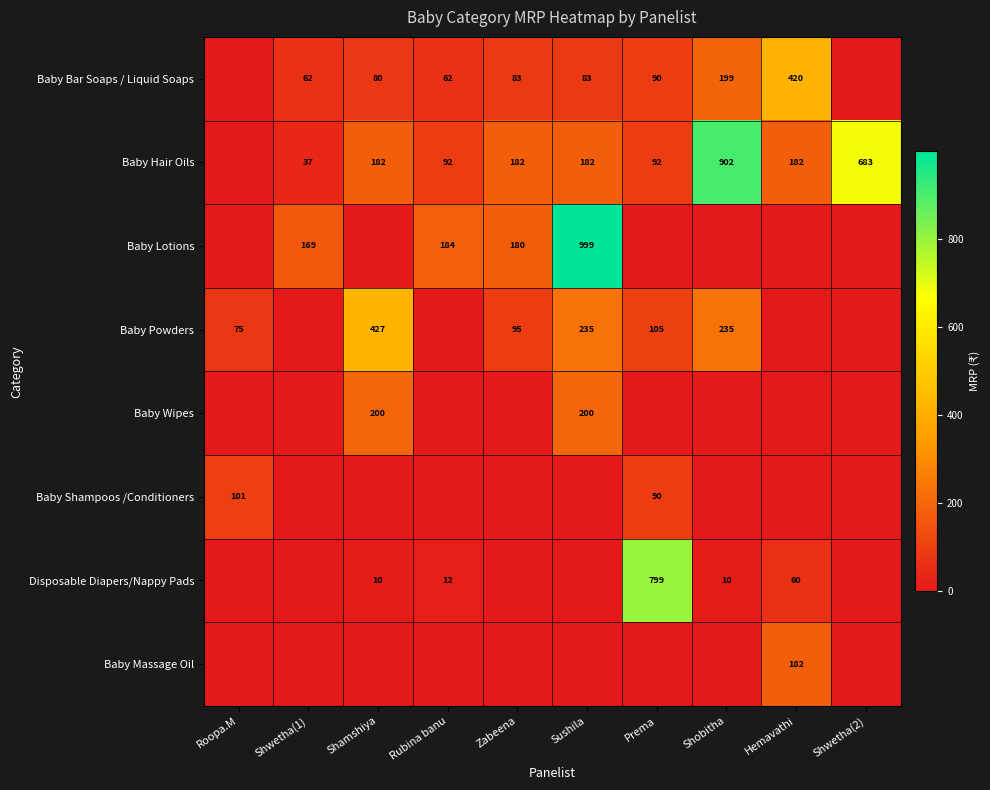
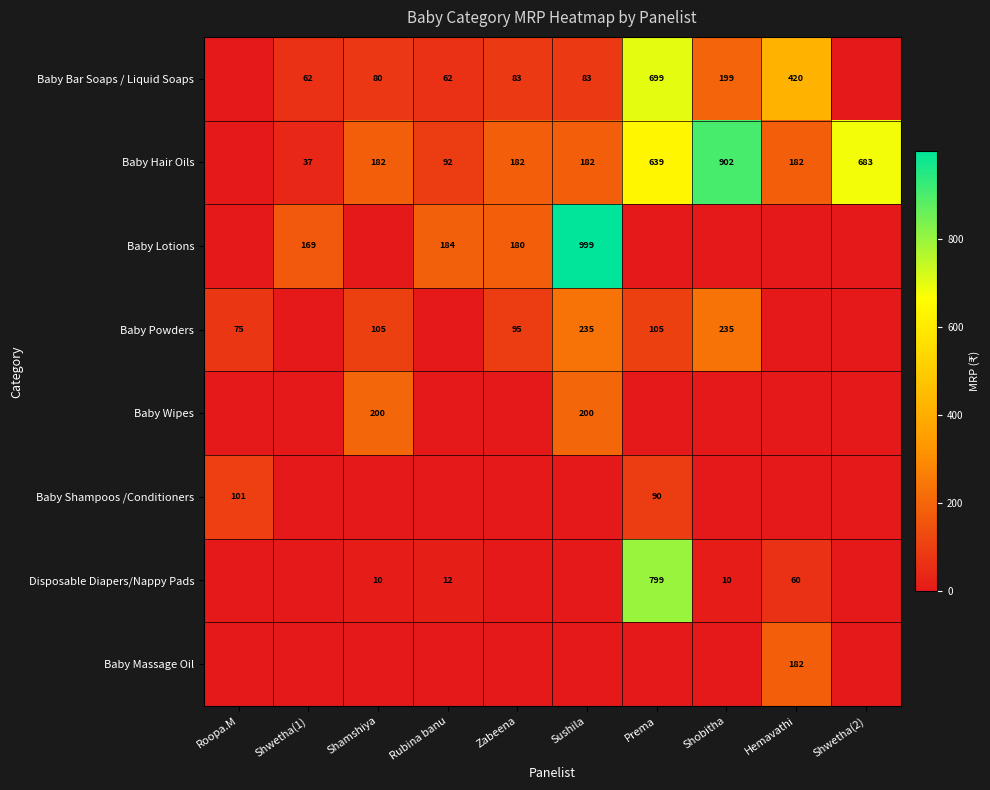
  {
    "Baby Bar Soaps / Liquid Soaps": {
      "Shwetha(1)": 62,
      "Shamshiya": 80,
      "Rubina banu": 62,
      "Zabeena": 83,
      "Sushila": 83,
-     "Prema": 90,
+     "Prema": 699,
      "Shobitha": 199,
      "Hemavathi": 420
    },
    "Baby Hair Oils": {
      "Shwetha(1)": 37,
      "Shamshiya": 182,
      "Rubina banu": 92,
      "Zabeena": 182,
      "Sushila": 182,
-     "Prema": 92,
+     "Prema": 639,
      "Shobitha": 902,
      "Hemavathi": 182,
      "Shwetha(2)": 683
    },
    "Baby Lotions": {
      "Shwetha(1)": 169,
      "Rubina banu": 184,
      "Zabeena": 180,
      "Sushila": 999
    },
    "Baby Powders": {
      "Roopa.M": 75,
-     "Shamshiya": 427,
+     "Shamshiya": 105,
      "Zabeena": 95,
      "Sushila": 235,
      "Prema": 105,
      "Shobitha": 235
    },
    "Baby Wipes": {
      "Shamshiya": 200,
      "Sushila": 200
    },
    "Baby Shampoos /Conditioners": {
      "Roopa.M": 101,
      "Prema": 90
    },
    "Disposable Diapers/Nappy Pads": {
      "Shamshiya": 10,
      "Rubina banu": 12,
      "Prema": 799,
      "Shobitha": 10,
      "Hemavathi": 60
    },
    "Baby Massage Oil": {
      "Hemavathi": 182
    }
  }
